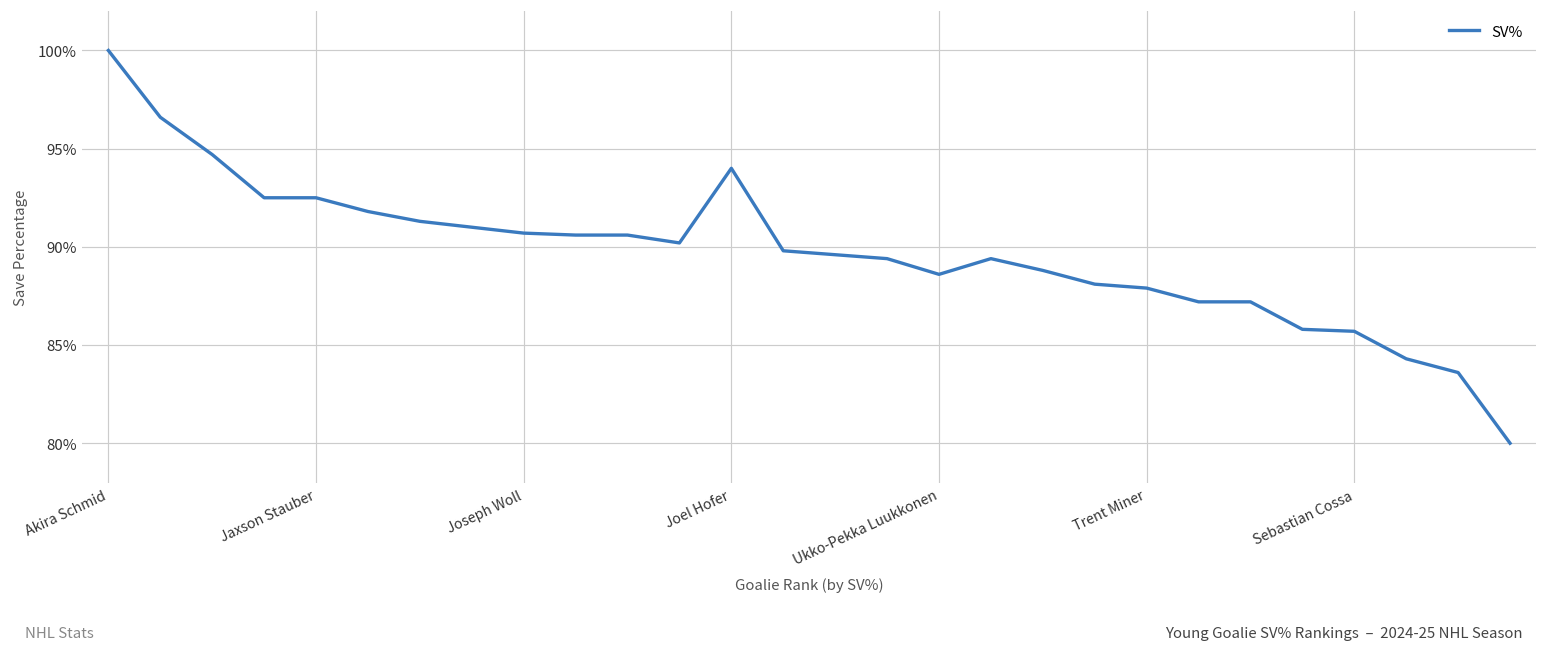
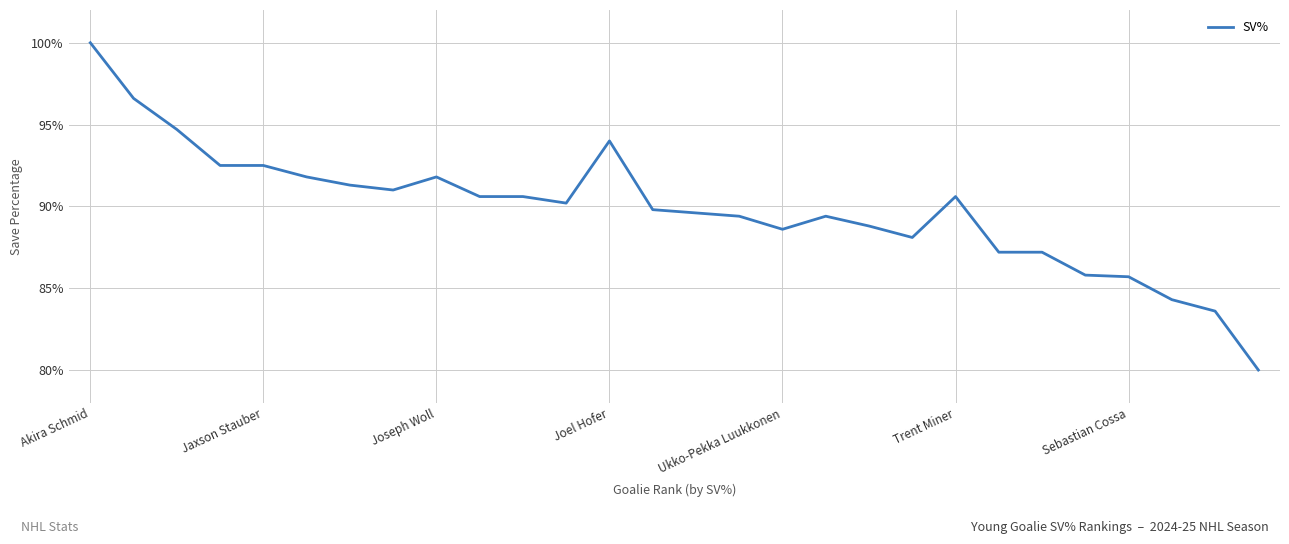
  {
    "Akira Schmid": "100.0%",
    "Jaxson Stauber": "92.5%",
-   "Joseph Woll": "90.7%",
+   "Joseph Woll": "91.8%",
    "Joel Hofer": "94.0%",
    "Ukko-Pekka Luukkonen": "88.6%",
-   "Trent Miner": "87.9%",
+   "Trent Miner": "90.6%",
    "Sebastian Cossa": "85.7%"
  }
